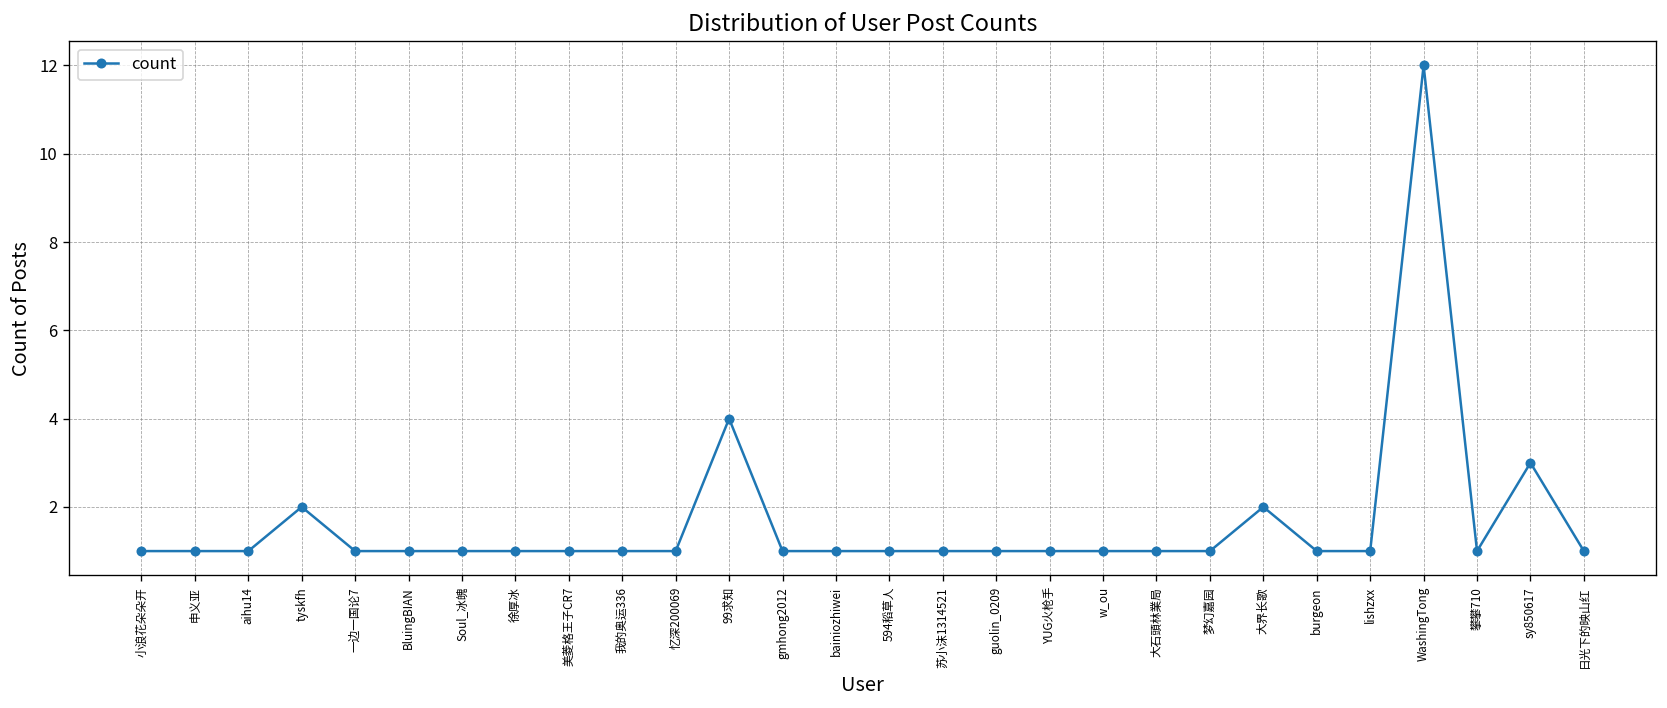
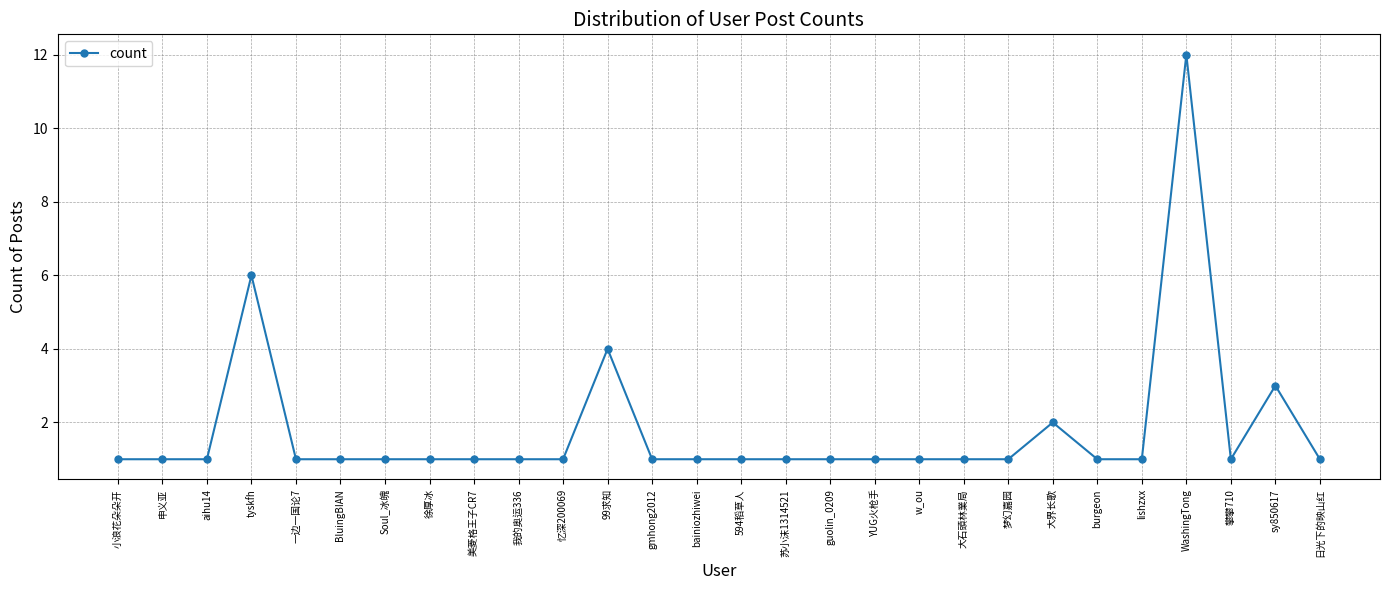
  {
    "小浪花朵朵开": 1,
    "申义亚": 1,
    "aihu14": 1,
-   "tyskfh": 2,
+   "tyskfh": 6,
    "一边一国论7": 1,
    "BluingBIAN": 1,
    "Soul_冰魄": 1,
    "徐厚冰": 1,
    "美菱格王子CR7": 1,
    "我的奥运336": 1,
    "忆深200069": 1,
    "99求知": 4,
    "gmhong2012": 1,
    "bainiozhiwei": 1,
    "594稻草人": 1,
    "苏小沫1314521": 1,
    "guolin_0209": 1,
    "YUG火枪手": 1,
    "w_ou": 1,
    "大石頭林業局": 1,
    "梦幻嘉园": 1,
    "大界长歌": 2,
    "burgeon": 1,
    "lishzxx": 1,
    "WashingTong": 12,
    "攀攀710": 1,
    "sy850617": 3,
    "日光下的映山红": 1
  }
